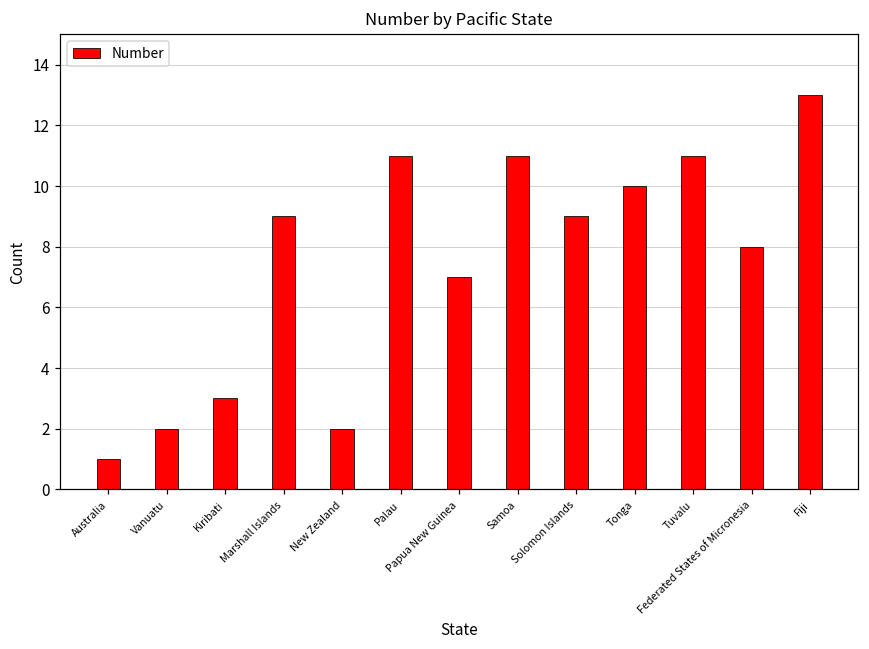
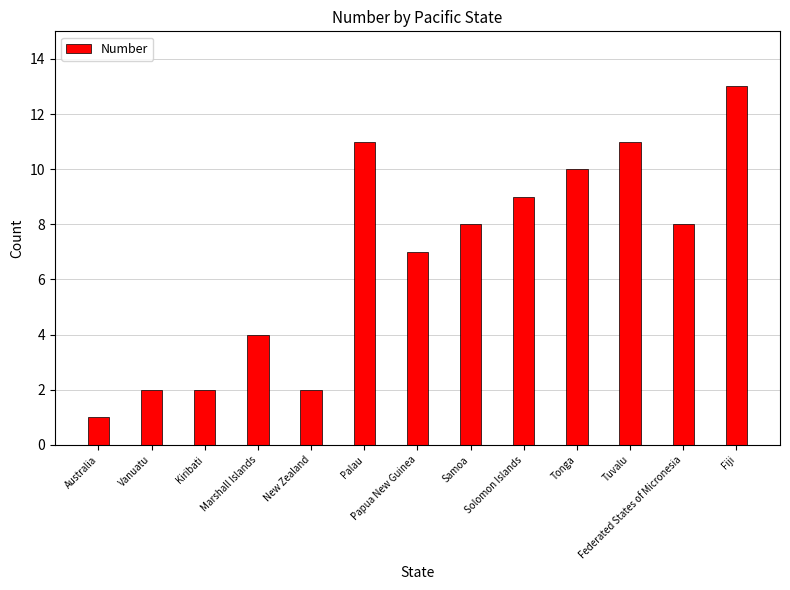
  {
    "Australia": 1,
    "Vanuatu": 2,
-   "Kiribati": 3,
-   "Marshall Islands": 9,
+   "Kiribati": 2,
+   "Marshall Islands": 4,
    "New Zealand": 2,
    "Palau": 11,
    "Papua New Guinea": 7,
-   "Samoa": 11,
+   "Samoa": 8,
    "Solomon Islands": 9,
    "Tonga": 10,
    "Tuvalu": 11,
    "Federated States of Micronesia": 8,
    "Fiji": 13
  }
